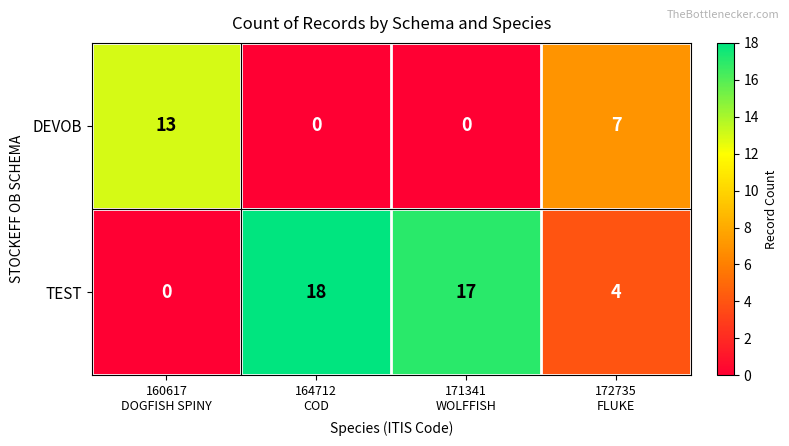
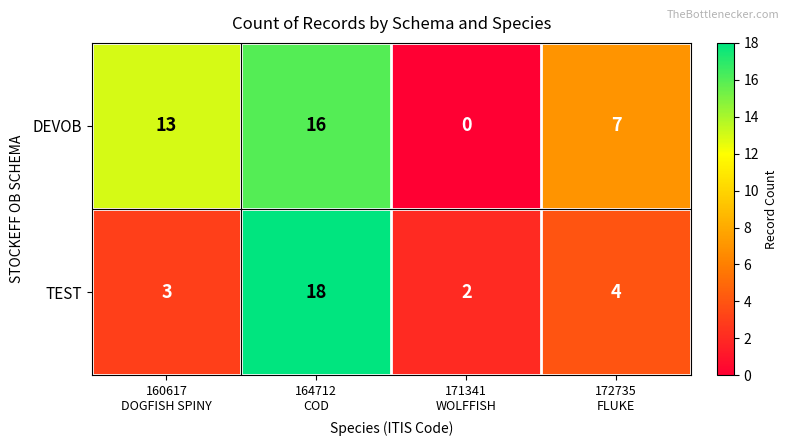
  {
    "DEVOB": {
      "160617 DOGFISH SPINY": 13,
-     "164712 COD": 0,
+     "164712 COD": 16,
      "171341 WOLFFISH": 0,
      "172735 FLUKE": 7
    },
    "TEST": {
-     "160617 DOGFISH SPINY": 0,
+     "160617 DOGFISH SPINY": 3,
      "164712 COD": 18,
-     "171341 WOLFFISH": 17,
+     "171341 WOLFFISH": 2,
      "172735 FLUKE": 4
    }
  }
